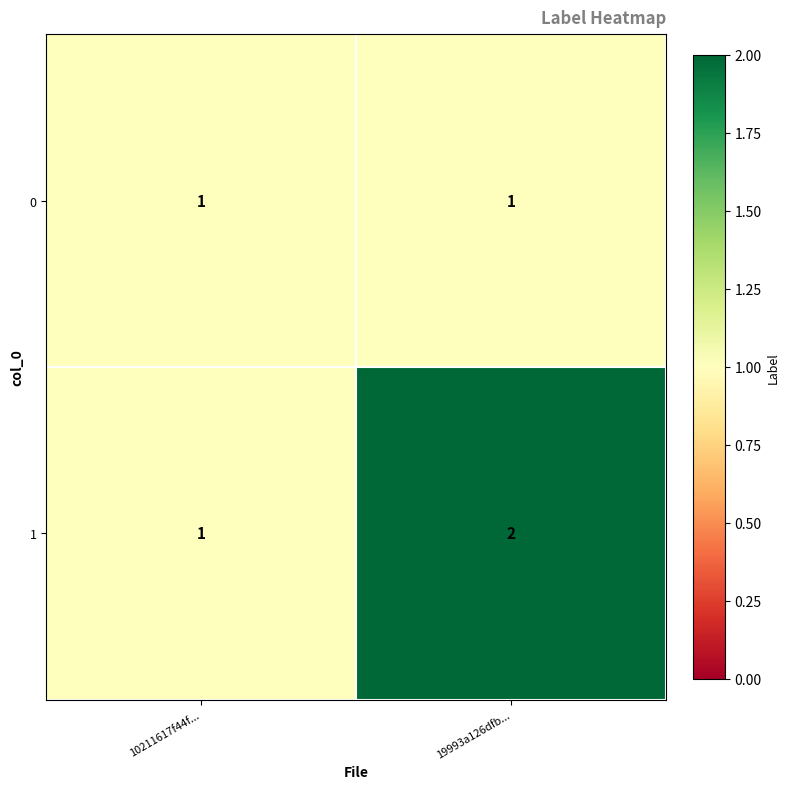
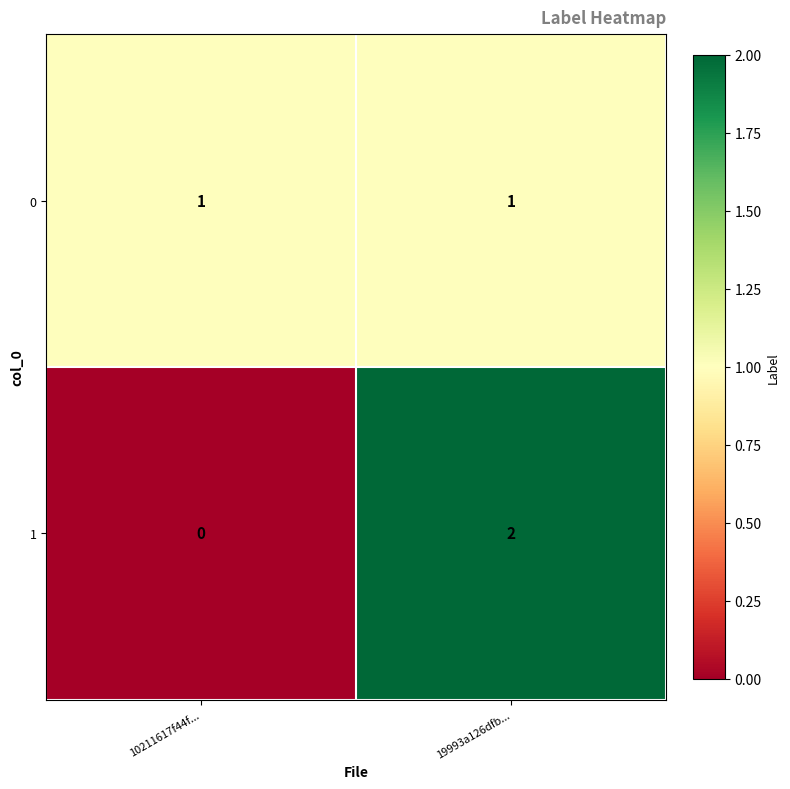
  {
    "0": {
      "10211617f44f...": 1,
      "19993a126dfb...": 1
    },
    "1": {
-     "10211617f44f...": 1,
+     "10211617f44f...": 0,
      "19993a126dfb...": 2
    }
  }
